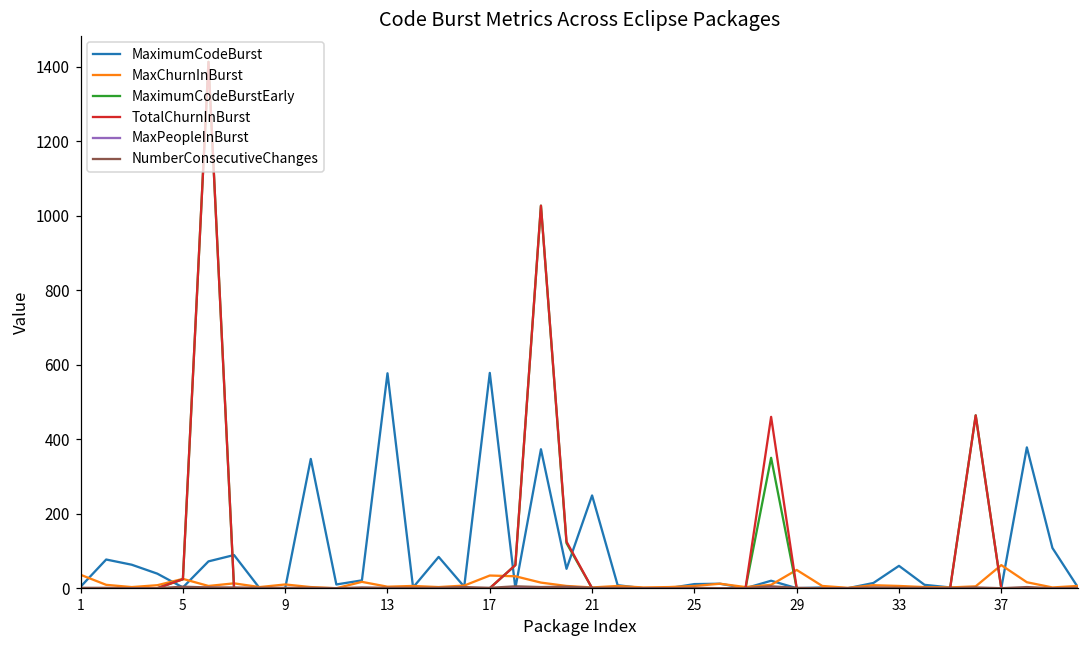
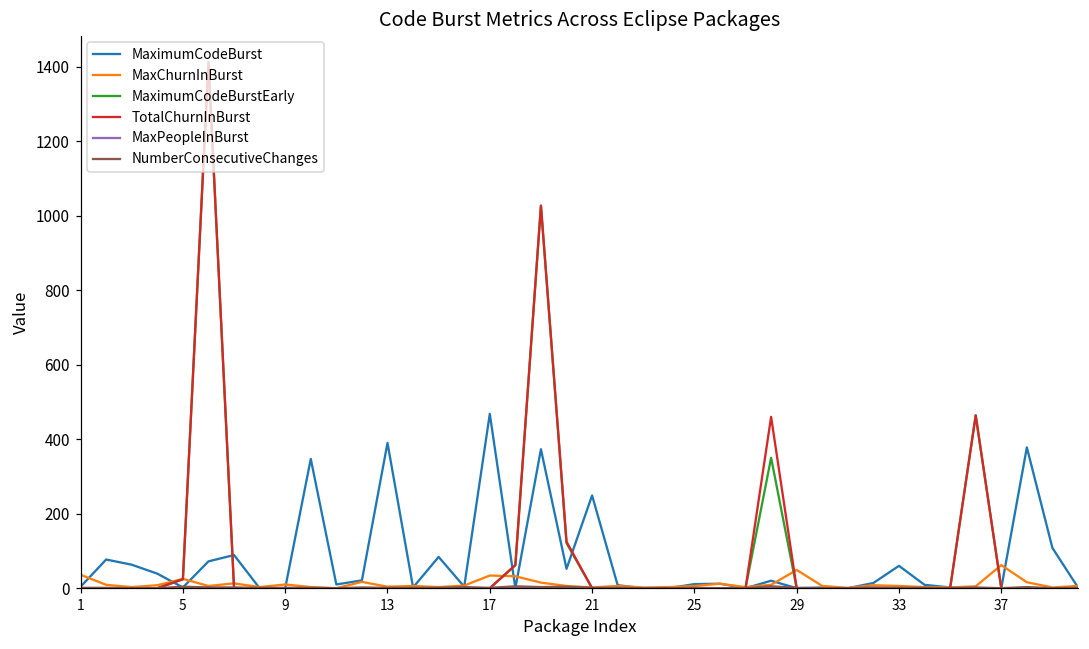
  {
    "MaximumCodeBurst": {
-     "13": 580,
-     "17": 580,
+     "13": 390,
+     "17": 470,
      "21": 250,
      "33": 60
    },
    "MaxChurnInBurst": {
      "1": 40,
      "9": 10,
      "17": 30,
      "29": 50,
      "37": 60
    }
  }
